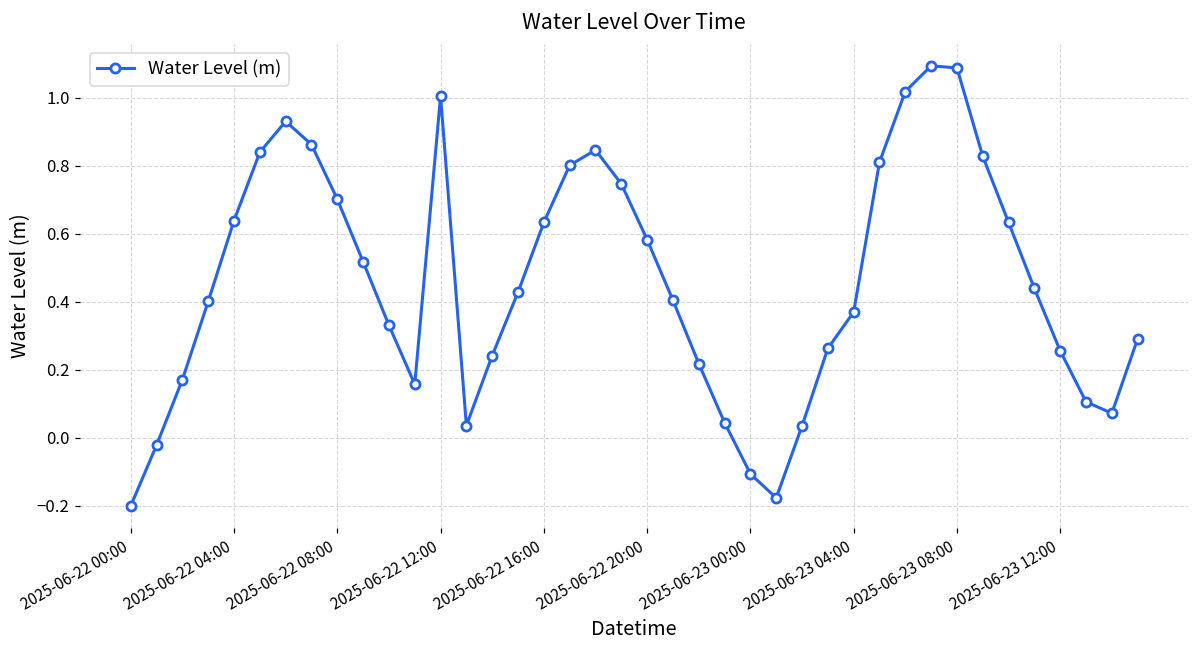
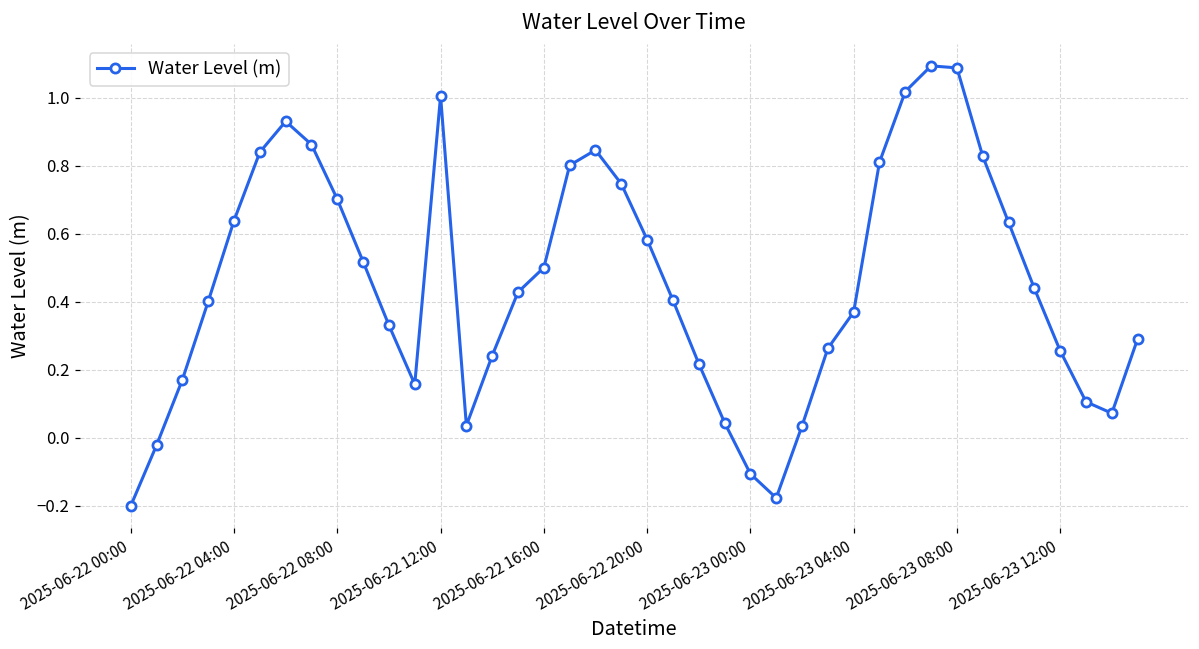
  {
    "2025-06-22 00:00": -0.20,
    "2025-06-22 04:00": 0.64,
    "2025-06-22 08:00": 0.70,
    "2025-06-22 12:00": 1.00,
-   "2025-06-22 16:00": 0.63,
+   "2025-06-22 16:00": 0.50,
    "2025-06-22 20:00": 0.58,
    "2025-06-23 00:00": -0.11,
    "2025-06-23 04:00": 0.37,
    "2025-06-23 08:00": 1.09,
    "2025-06-23 12:00": 0.26
  }
